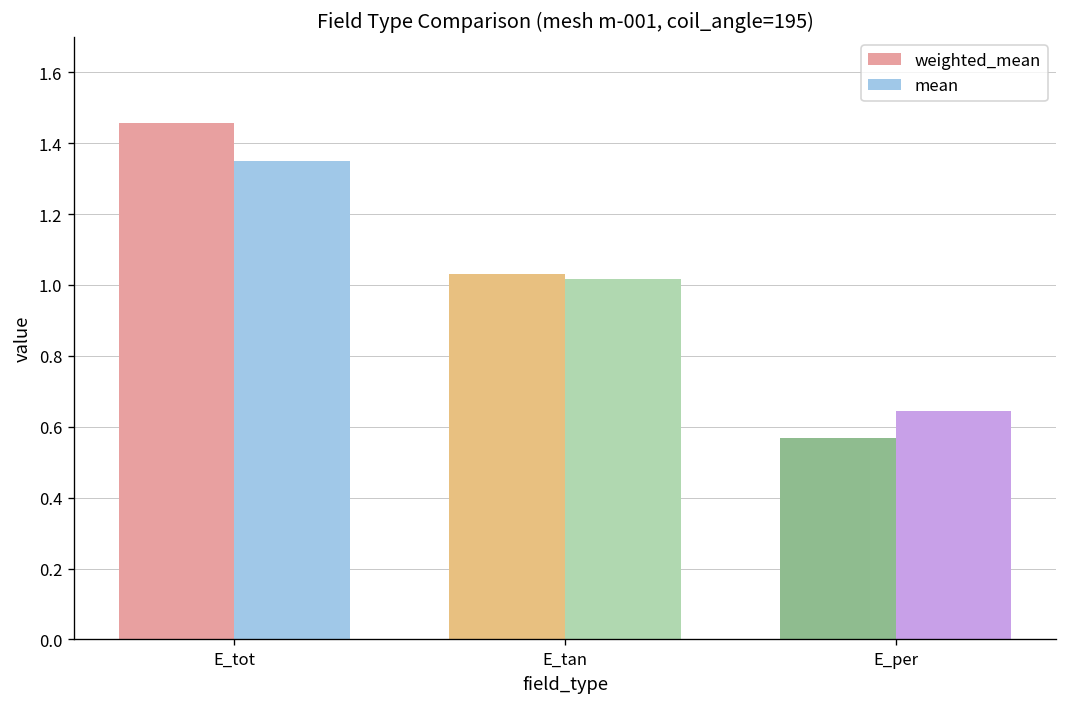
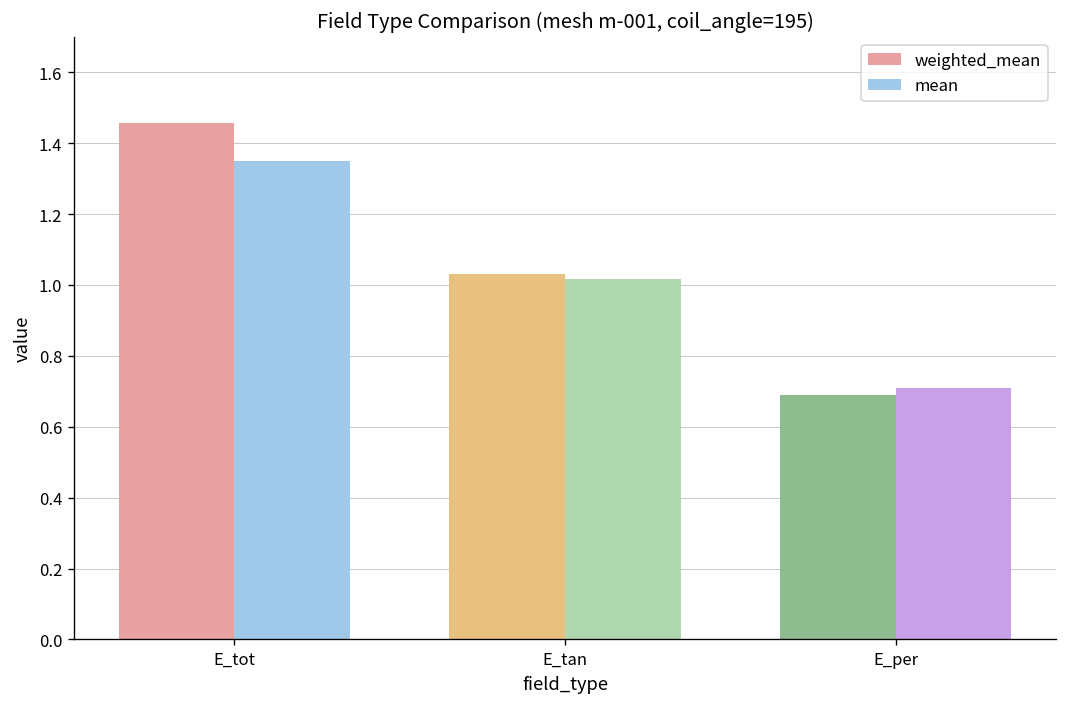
  {
    "weighted_mean": {
      "E_tot": 1.46,
      "E_tan": 1.03,
-     "E_per": 0.57
+     "E_per": 0.69
    },
    "mean": {
      "E_tot": 1.35,
      "E_tan": 1.02,
-     "E_per": 0.65
+     "E_per": 0.71
    }
  }
